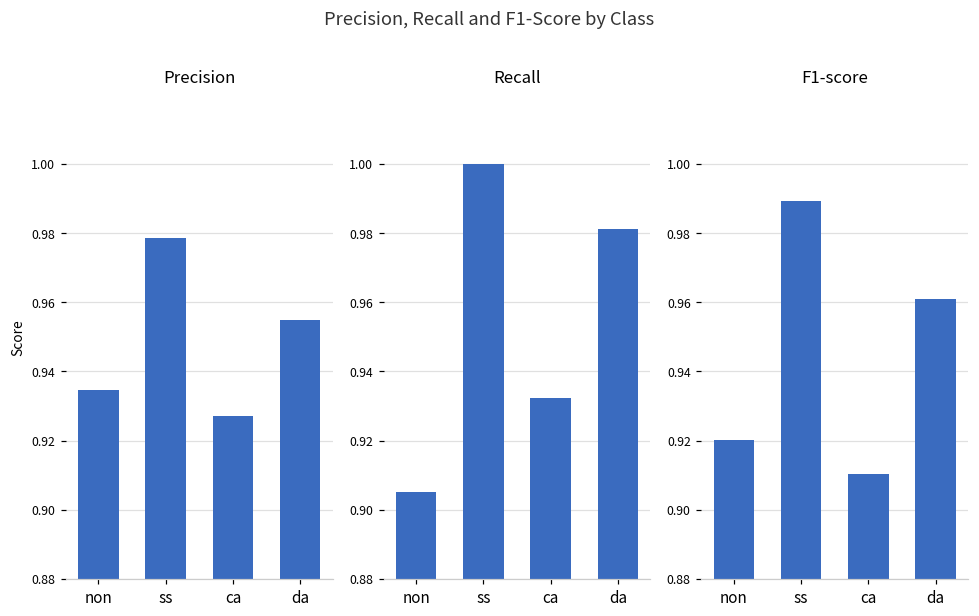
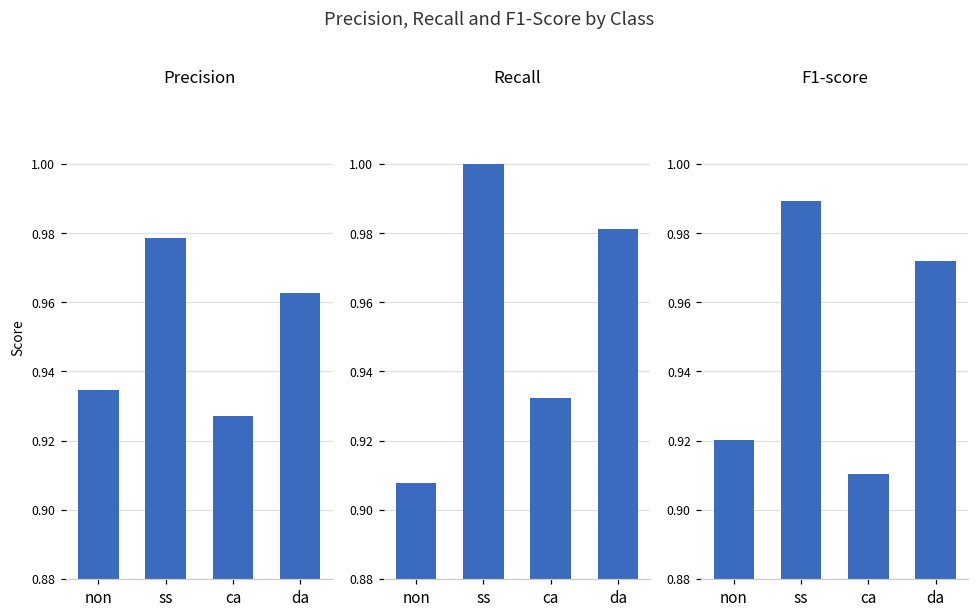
  {
    "Precision": {
      "non": 0.935,
      "ss": 0.979,
      "ca": 0.927,
-     "da": 0.955
+     "da": 0.963
    },
    "Recall": {
-     "non": 0.905,
+     "non": 0.908,
      "ss": 1.000,
      "ca": 0.932,
      "da": 0.981
    },
    "F1-score": {
      "non": 0.920,
      "ss": 0.989,
      "ca": 0.910,
-     "da": 0.961
+     "da": 0.972
    }
  }
